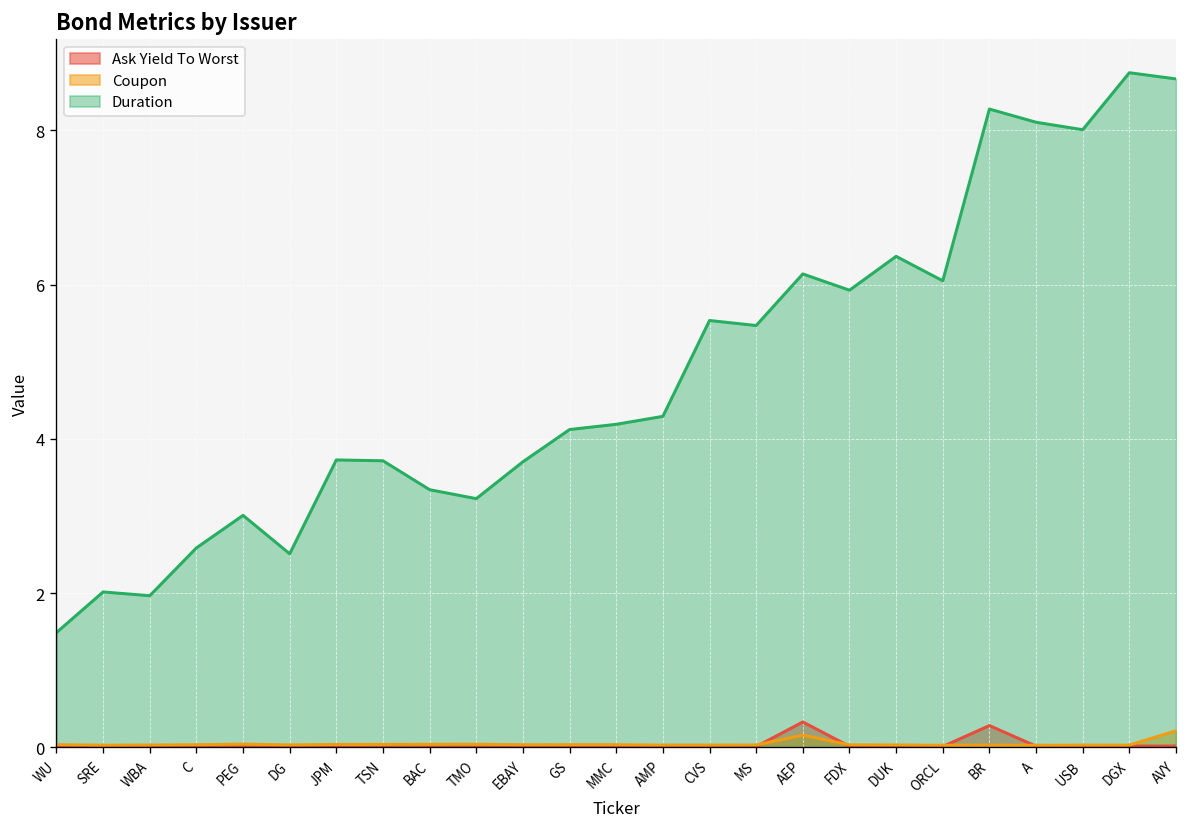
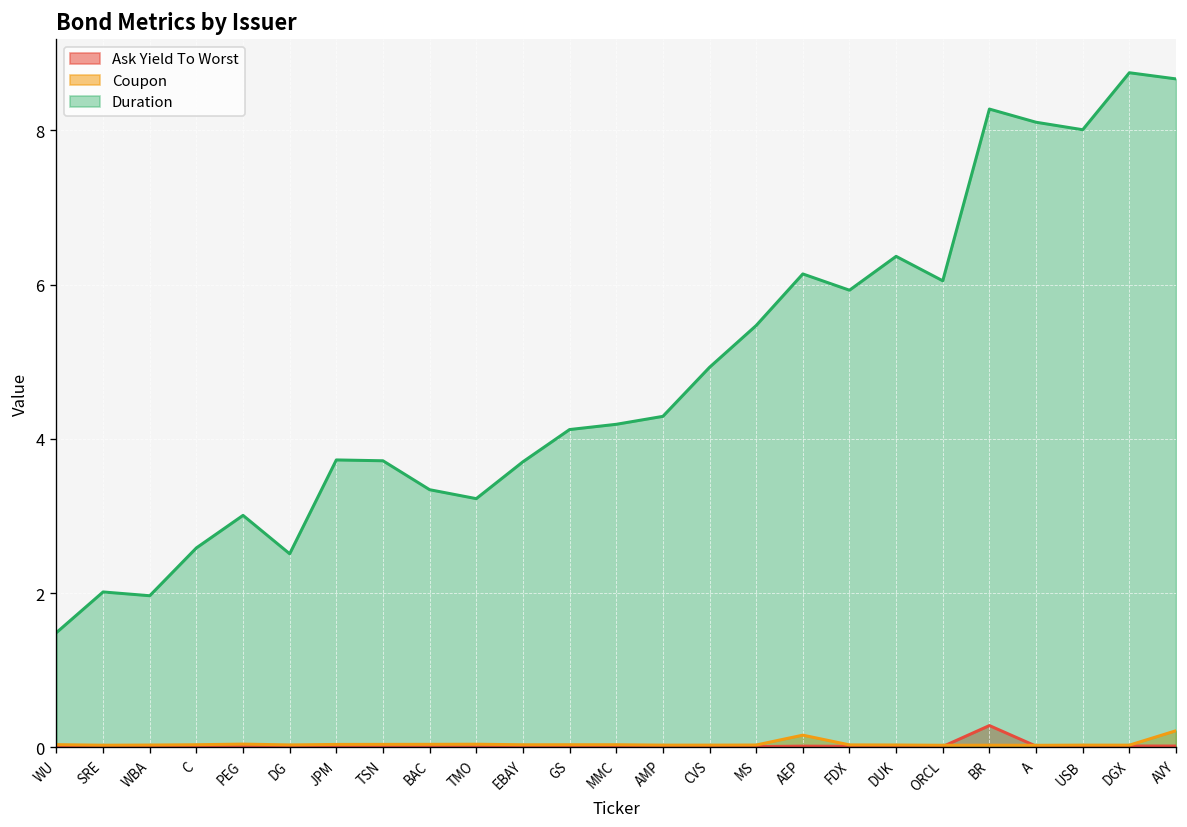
  {
    "Ask Yield To Worst": {
-     "AEP": 0.3,
+     "AEP": 0.0,
      "BR": 0.3,
      "AVY": 0.0
    },
    "Coupon": {
      "AEP": 0.2,
      "BR": 0.0,
      "AVY": 0.2
    },
    "Duration": {
      "WU": 1.5,
      "SRE": 2.0,
      "WBA": 2.0,
      "C": 2.6,
      "PEG": 3.0,
      "DG": 2.5,
      "JPM": 3.7,
      "TSN": 3.7,
      "BAC": 3.3,
      "TMO": 3.2,
      "EBAY": 3.7,
      "GS": 4.1,
      "MMC": 4.2,
      "AMP": 4.3,
-     "CVS": 5.5,
+     "CVS": 4.9,
      "MS": 5.5,
      "AEP": 6.1,
      "FDX": 5.9,
      "DUK": 6.4,
      "ORCL": 6.1,
      "BR": 8.3,
      "A": 8.1,
      "USB": 8.0,
      "DGX": 8.7,
      "AVY": 8.7
    }
  }
